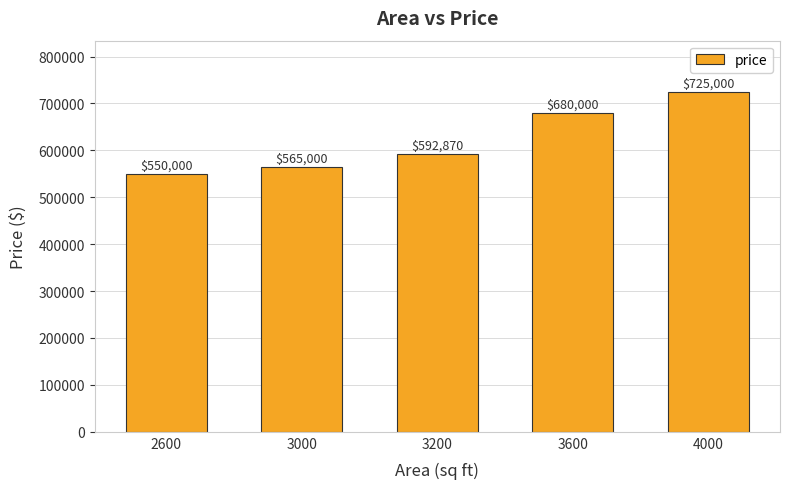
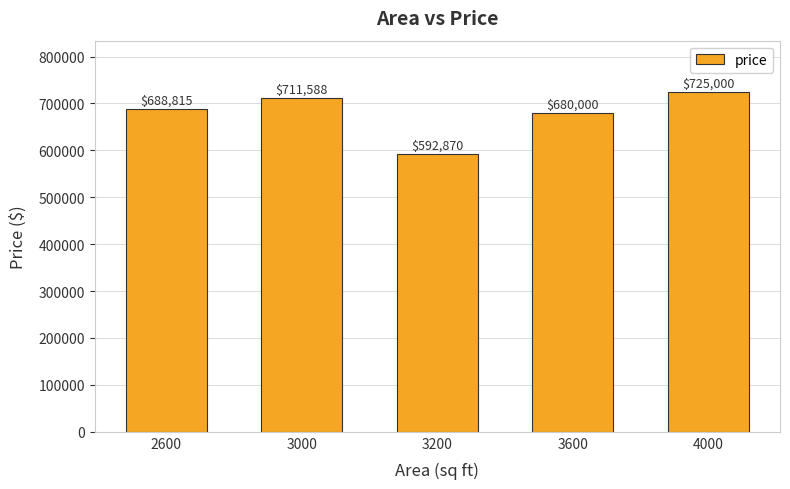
  {
-   "2600": "$550,000",
-   "3000": "$565,000",
+   "2600": "$688,815",
+   "3000": "$711,588",
    "3200": "$592,870",
    "3600": "$680,000",
    "4000": "$725,000"
  }
